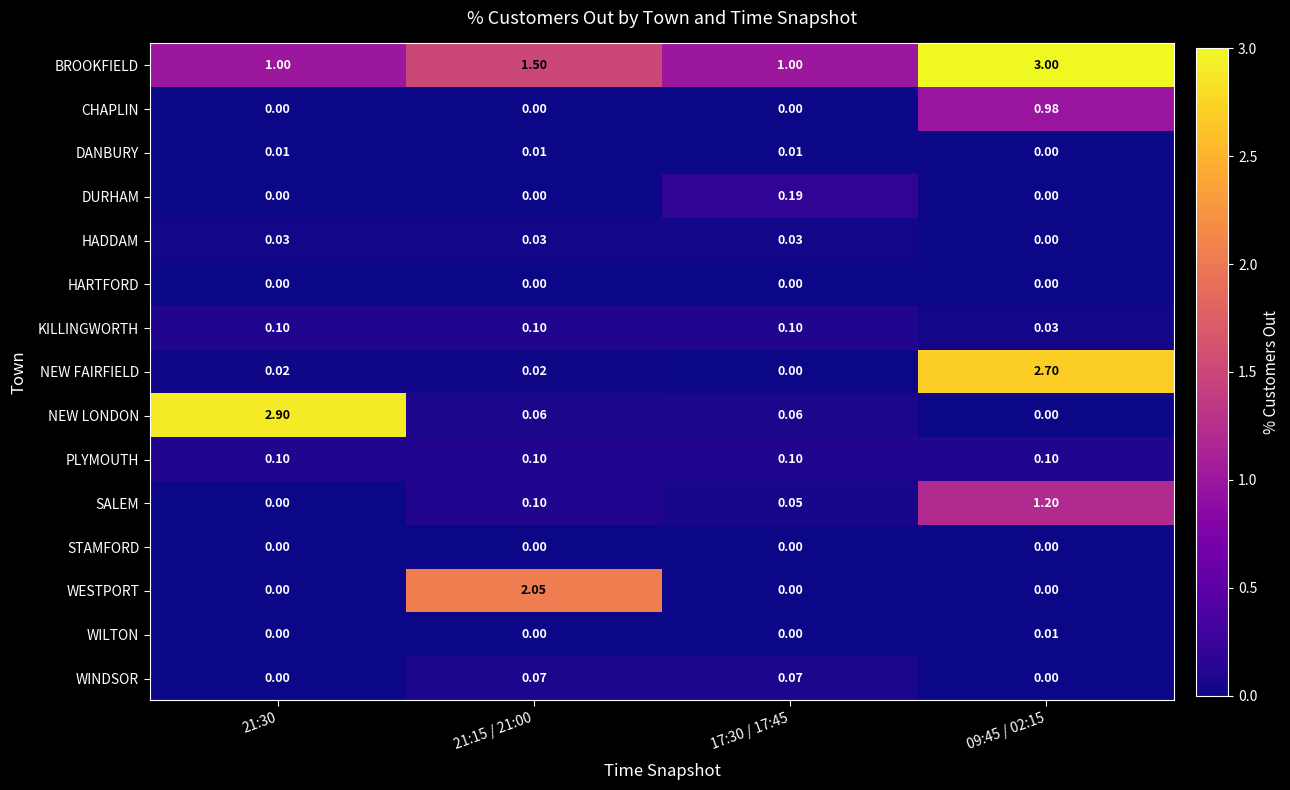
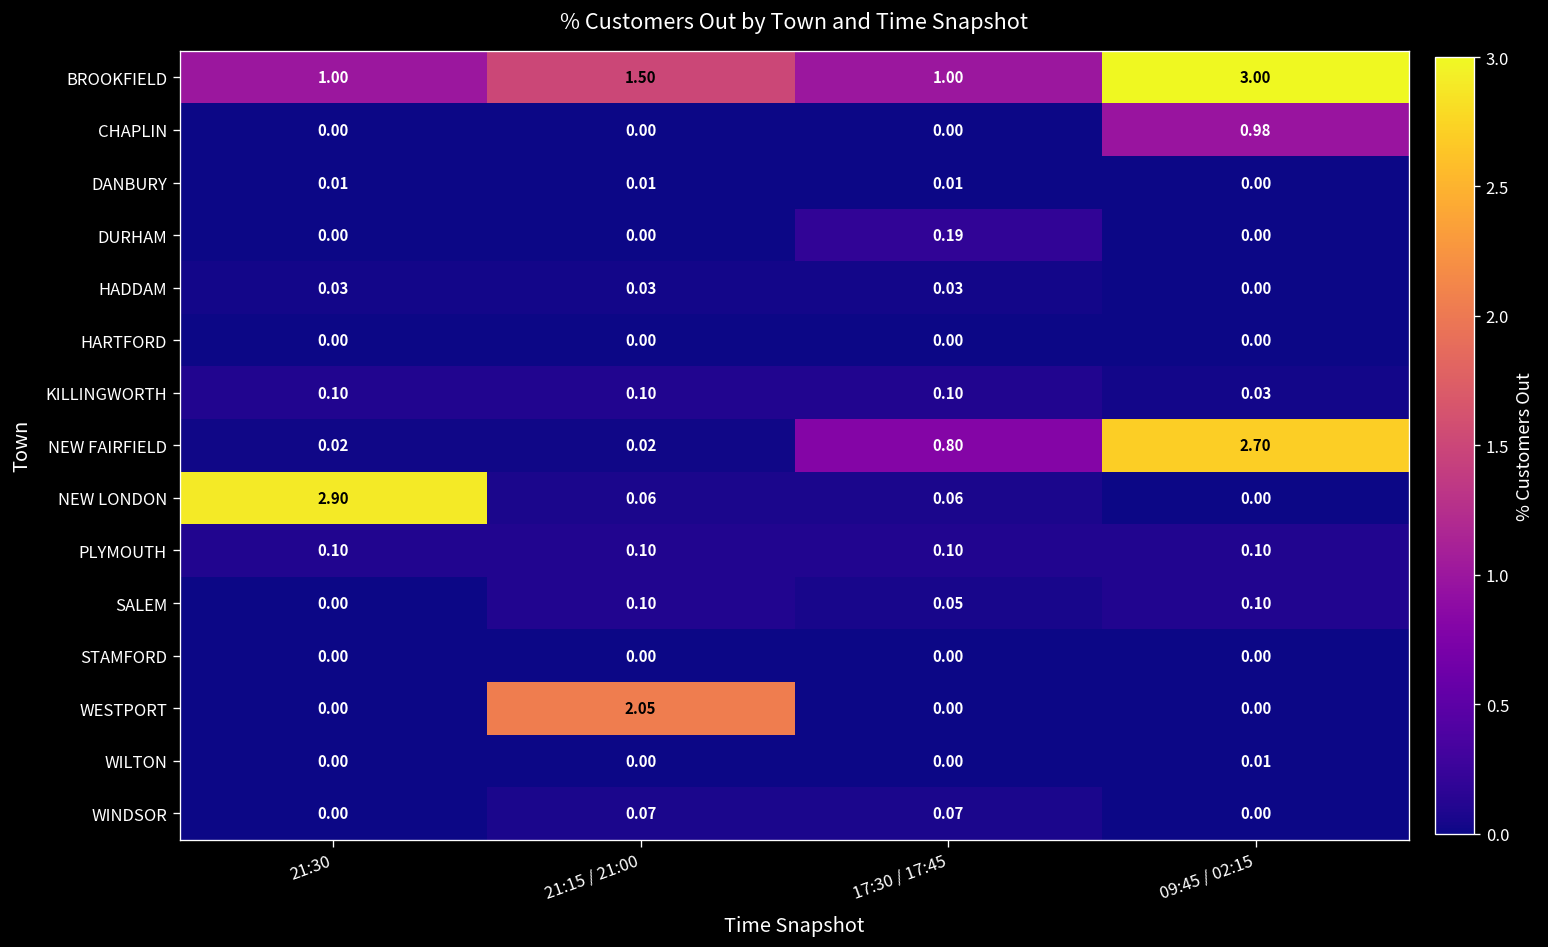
  {
    "BROOKFIELD": {
      "21:30": 1.00,
      "21:15 / 21:00": 1.50,
      "17:30 / 17:45": 1.00,
      "09:45 / 02:15": 3.00
    },
    "CHAPLIN": {
      "21:30": 0.00,
      "21:15 / 21:00": 0.00,
      "17:30 / 17:45": 0.00,
      "09:45 / 02:15": 0.98
    },
    "DANBURY": {
      "21:30": 0.01,
      "21:15 / 21:00": 0.01,
      "17:30 / 17:45": 0.01,
      "09:45 / 02:15": 0.00
    },
    "DURHAM": {
      "21:30": 0.00,
      "21:15 / 21:00": 0.00,
      "17:30 / 17:45": 0.19,
      "09:45 / 02:15": 0.00
    },
    "HADDAM": {
      "21:30": 0.03,
      "21:15 / 21:00": 0.03,
      "17:30 / 17:45": 0.03,
      "09:45 / 02:15": 0.00
    },
    "HARTFORD": {
      "21:30": 0.00,
      "21:15 / 21:00": 0.00,
      "17:30 / 17:45": 0.00,
      "09:45 / 02:15": 0.00
    },
    "KILLINGWORTH": {
      "21:30": 0.10,
      "21:15 / 21:00": 0.10,
      "17:30 / 17:45": 0.10,
      "09:45 / 02:15": 0.03
    },
    "NEW FAIRFIELD": {
      "21:30": 0.02,
      "21:15 / 21:00": 0.02,
-     "17:30 / 17:45": 0.00,
+     "17:30 / 17:45": 0.80,
      "09:45 / 02:15": 2.70
    },
    "NEW LONDON": {
      "21:30": 2.90,
      "21:15 / 21:00": 0.06,
      "17:30 / 17:45": 0.06,
      "09:45 / 02:15": 0.00
    },
    "PLYMOUTH": {
      "21:30": 0.10,
      "21:15 / 21:00": 0.10,
      "17:30 / 17:45": 0.10,
      "09:45 / 02:15": 0.10
    },
    "SALEM": {
      "21:30": 0.00,
      "21:15 / 21:00": 0.10,
      "17:30 / 17:45": 0.05,
-     "09:45 / 02:15": 1.20
+     "09:45 / 02:15": 0.10
    },
    "STAMFORD": {
      "21:30": 0.00,
      "21:15 / 21:00": 0.00,
      "17:30 / 17:45": 0.00,
      "09:45 / 02:15": 0.00
    },
    "WESTPORT": {
      "21:30": 0.00,
      "21:15 / 21:00": 2.05,
      "17:30 / 17:45": 0.00,
      "09:45 / 02:15": 0.00
    },
    "WILTON": {
      "21:30": 0.00,
      "21:15 / 21:00": 0.00,
      "17:30 / 17:45": 0.00,
      "09:45 / 02:15": 0.01
    },
    "WINDSOR": {
      "21:30": 0.00,
      "21:15 / 21:00": 0.07,
      "17:30 / 17:45": 0.07,
      "09:45 / 02:15": 0.00
    }
  }
